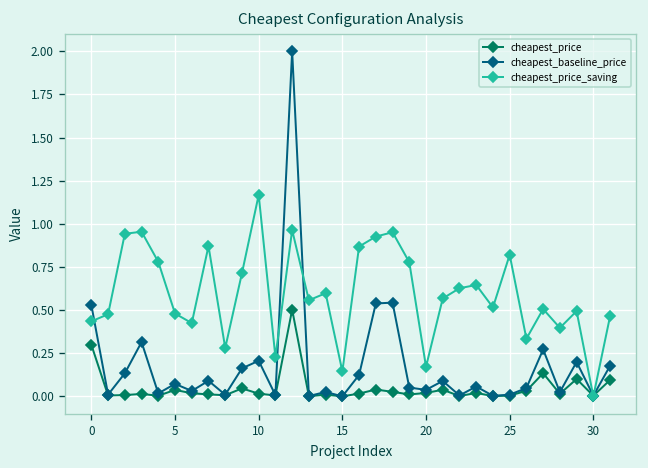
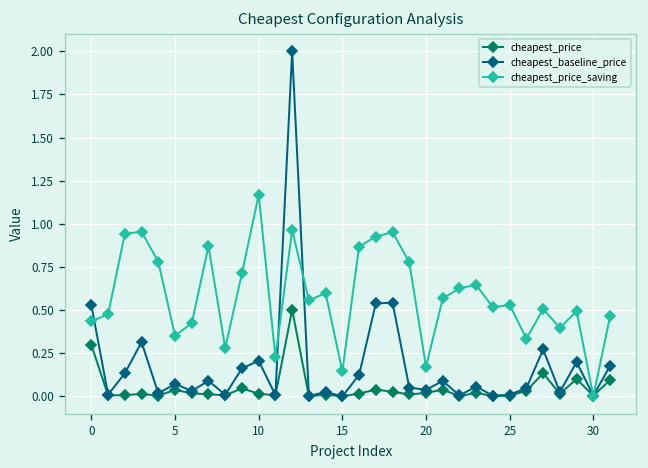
  {
    "cheapest_price_saving": {
      "0": 0.43,
-     "5": 0.48,
+     "5": 0.35,
      "10": 1.17,
      "15": 0.15,
      "20": 0.17,
-     "25": 0.82
+     "25": 0.53
    }
  }
